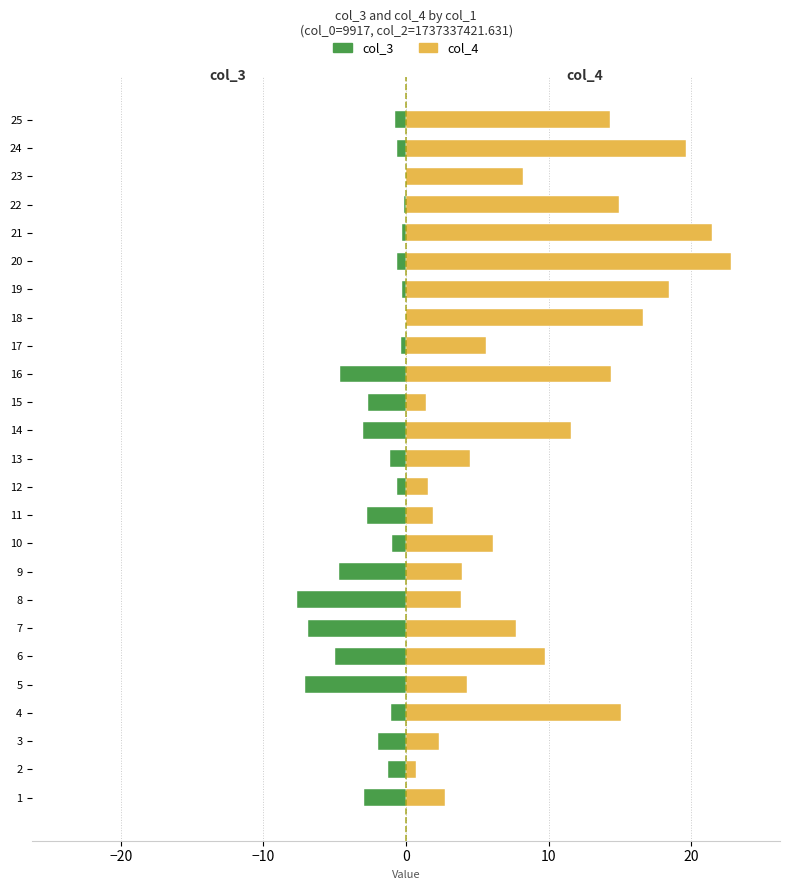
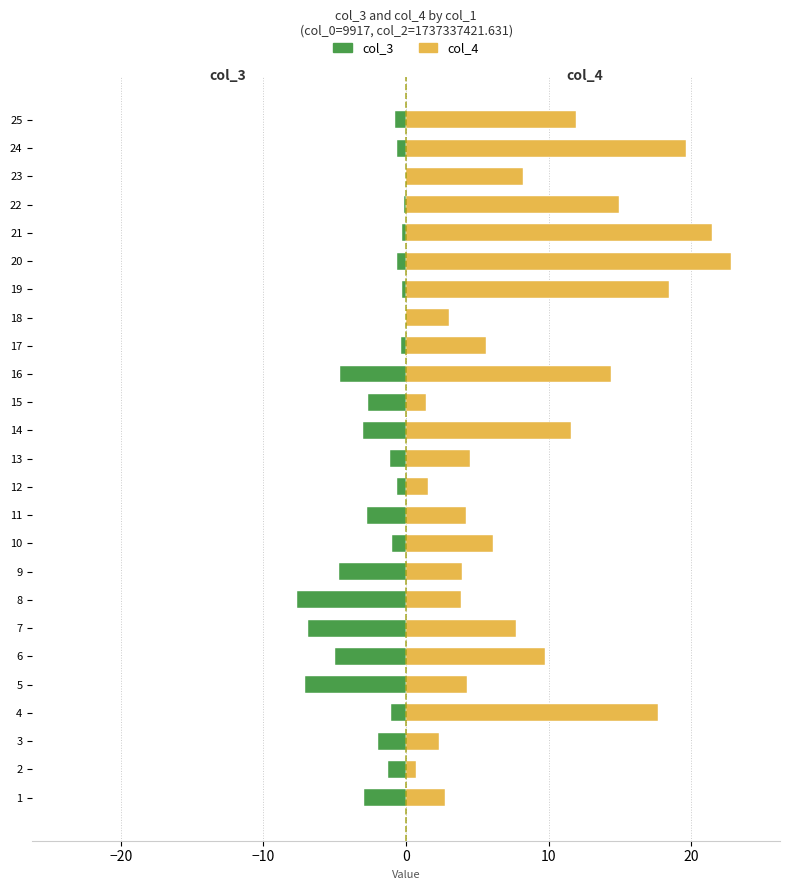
  {
    "col_3": {
      "25": -0.8,
      "24": -0.7,
      "21": -0.3,
      "20": -0.7,
      "19": -0.3,
      "17": -0.3,
      "16": -4.6,
      "15": -2.7,
      "14": -3.0,
      "13": -1.1,
      "12": -0.6,
      "11": -2.7,
      "10": -1.0,
      "9": -4.7,
      "8": -7.6,
      "7": -6.9,
      "6": -5.0,
      "5": -7.1,
      "4": -1.1,
      "3": -2.0,
      "2": -1.3,
      "1": -3.0
    },
    "col_4": {
-     "25": 14.3,
+     "25": 11.9,
      "24": 19.6,
      "23": 8.2,
      "22": 14.9,
      "21": 21.4,
      "20": 22.8,
      "19": 18.5,
-     "18": 16.6,
+     "18": 3.0,
      "17": 5.6,
      "16": 14.4,
      "15": 1.4,
      "14": 11.5,
      "13": 4.5,
      "12": 1.5,
-     "11": 1.9,
+     "11": 4.2,
      "10": 6.1,
      "9": 3.9,
      "8": 3.9,
      "7": 7.7,
      "6": 9.8,
      "5": 4.3,
-     "4": 15.1,
+     "4": 17.7,
      "3": 2.3,
      "2": 0.7,
      "1": 2.7
    }
  }
